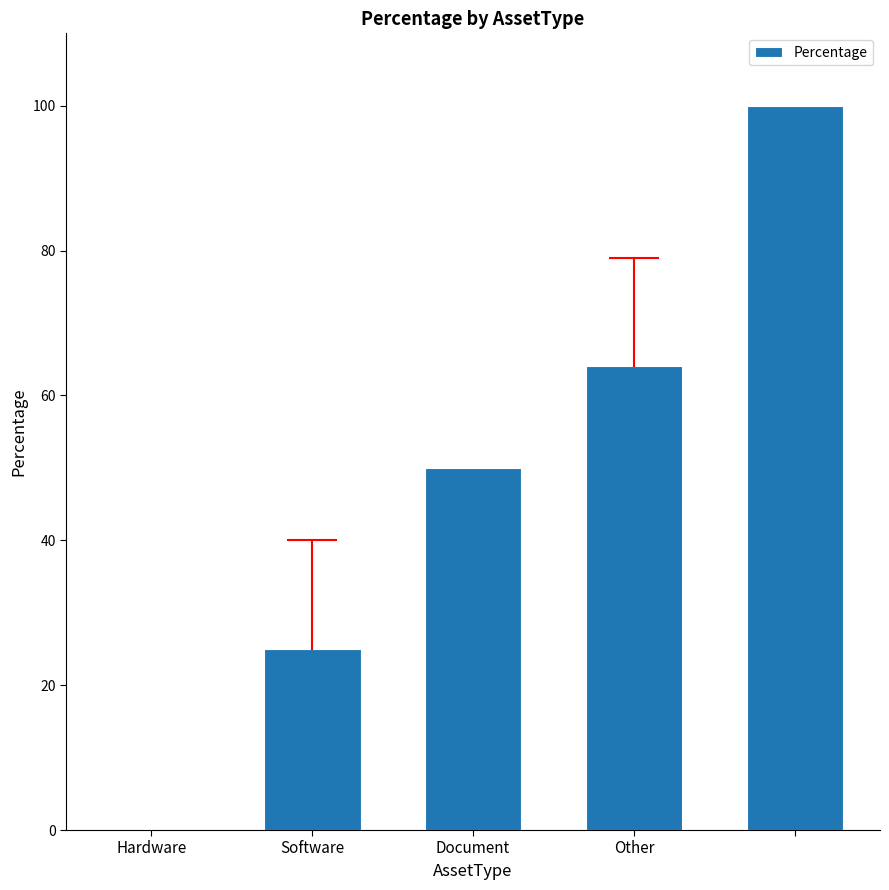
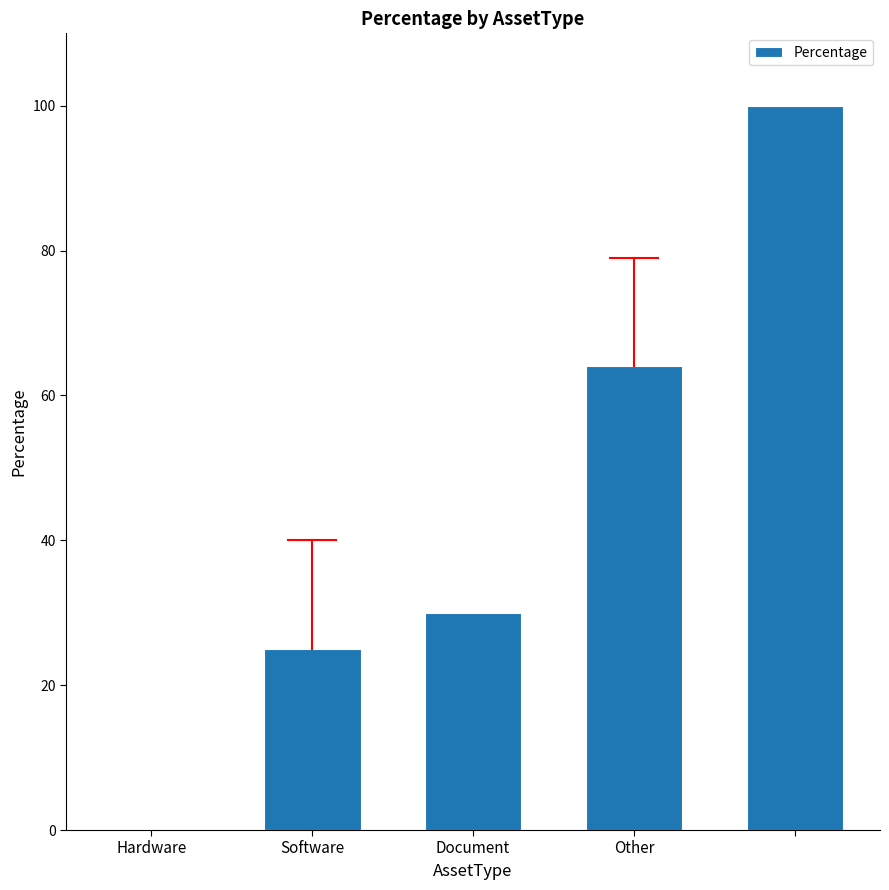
  {
    "Percentage": {
      "Hardware": 0,
      "Software": 25,
-     "Document": 50,
+     "Document": 30,
      "Other": 64
    }
  }
